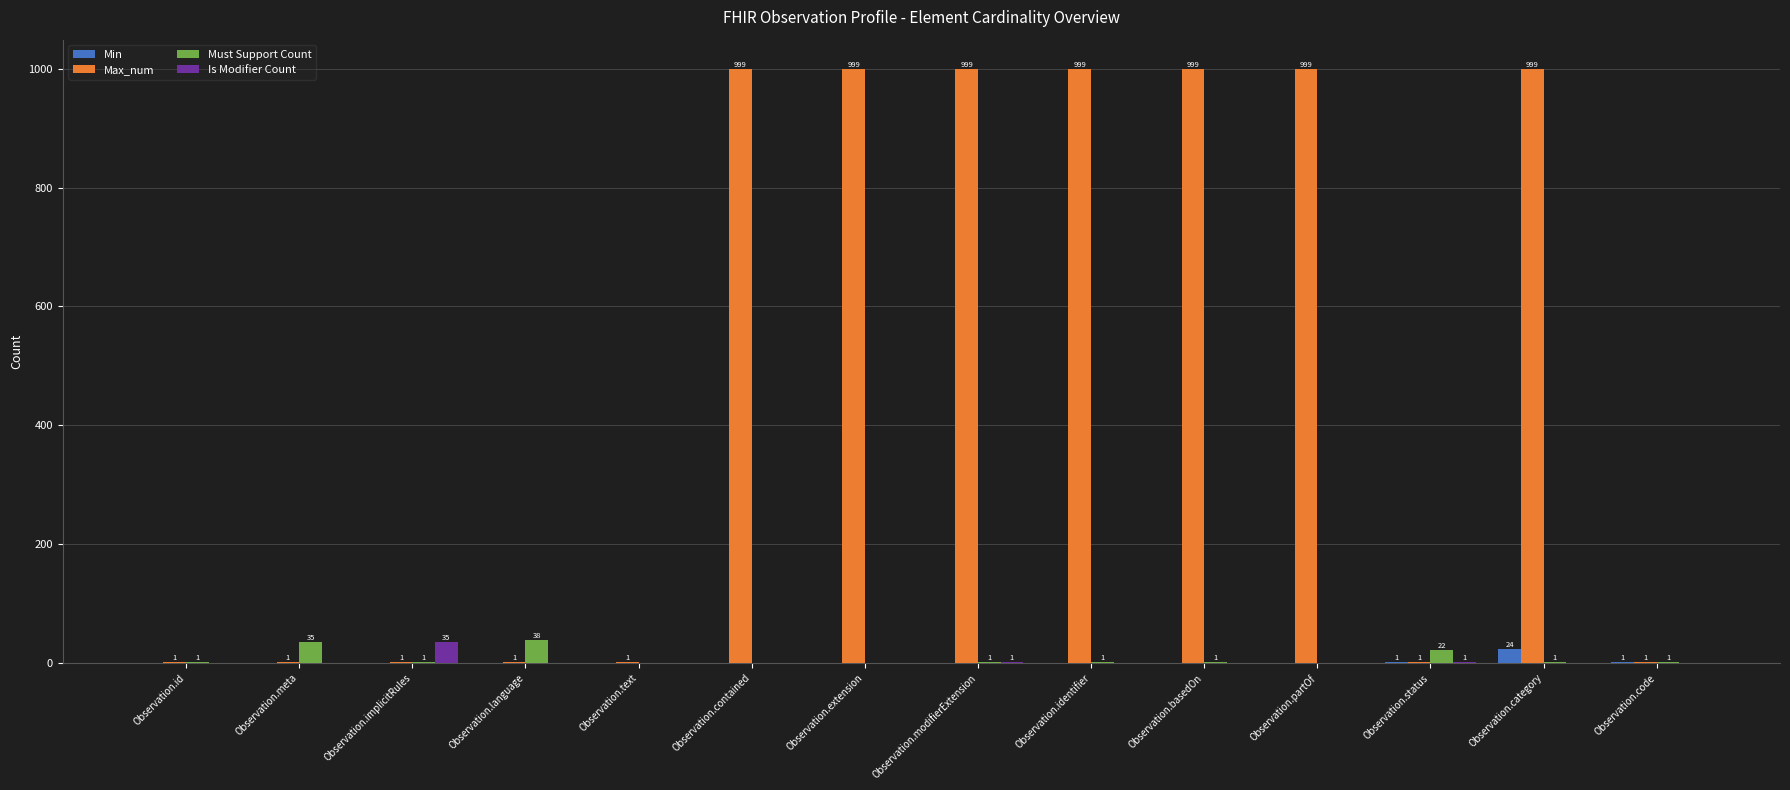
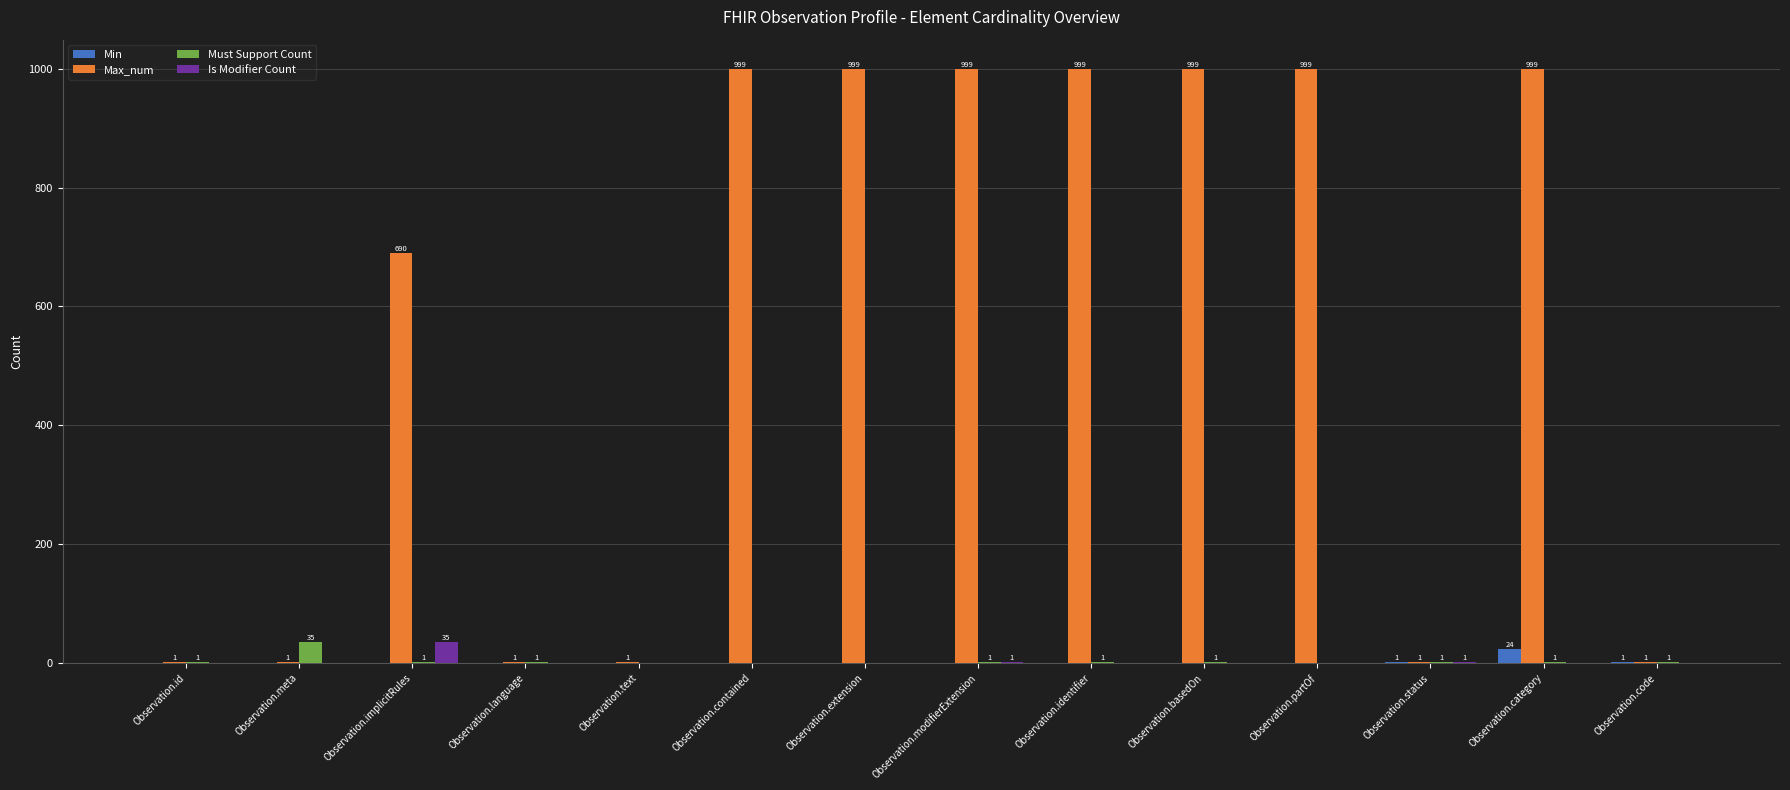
  {
    "Min": {
      "Observation.status": 1,
      "Observation.category": 24,
      "Observation.code": 1
    },
    "Max_num": {
      "Observation.id": 1,
      "Observation.meta": 1,
-     "Observation.implicitRules": 1,
+     "Observation.implicitRules": 690,
      "Observation.language": 1,
      "Observation.text": 1,
      "Observation.contained": 999,
      "Observation.extension": 999,
      "Observation.modifierExtension": 999,
      "Observation.identifier": 999,
      "Observation.basedOn": 999,
      "Observation.partOf": 999,
      "Observation.status": 1,
      "Observation.category": 999,
      "Observation.code": 1
    },
    "Must Support Count": {
      "Observation.id": 1,
      "Observation.meta": 35,
      "Observation.implicitRules": 1,
-     "Observation.language": 38,
+     "Observation.language": 1,
      "Observation.modifierExtension": 1,
      "Observation.identifier": 1,
      "Observation.basedOn": 1,
-     "Observation.status": 22,
+     "Observation.status": 1,
      "Observation.category": 1,
      "Observation.code": 1
    },
    "Is Modifier Count": {
      "Observation.implicitRules": 35,
      "Observation.modifierExtension": 1,
      "Observation.status": 1
    }
  }
